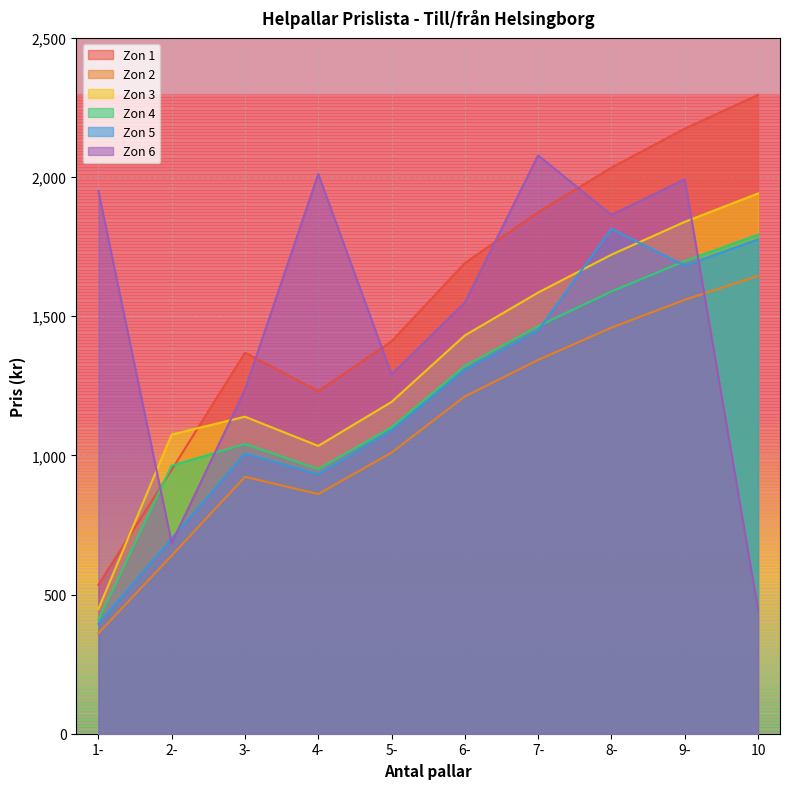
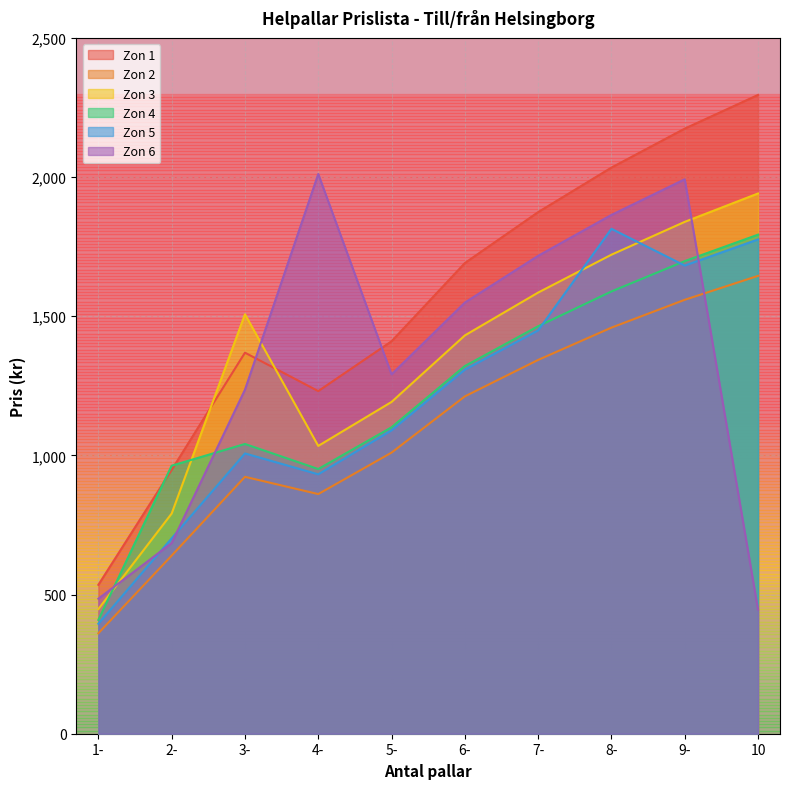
  {
    "Zon 3": {
      "1-": "450",
-     "2-": "1,080",
-     "3-": "1,140",
+     "2-": "790",
+     "3-": "1,510",
      "4-": "1,030",
      "5-": "1,190",
      "6-": "1,430",
      "7-": "1,590",
      "8-": "1,720",
      "9-": "1,840",
      "10": "1,940"
    },
    "Zon 4": {
      "1-": "410",
      "2-": "960",
      "3-": "1,040",
      "4-": "950",
      "5-": "1,100",
      "6-": "1,320",
      "7-": "1,460",
      "8-": "1,590",
      "9-": "1,700",
      "10": "1,790"
    },
    "Zon 5": {
      "1-": "400",
      "2-": "700",
      "3-": "1,010",
      "4-": "930",
      "5-": "1,090",
      "6-": "1,310",
      "7-": "1,450",
      "8-": "1,810",
      "9-": "1,680",
      "10": "1,780"
    },
    "Zon 6": {
-     "1-": "1,950",
+     "1-": "490",
      "2-": "690",
      "3-": "1,240",
      "4-": "2,010",
      "5-": "1,290",
      "6-": "1,550",
-     "7-": "2,080",
+     "7-": "1,720",
      "8-": "1,860",
      "9-": "1,990",
      "10": "450"
    }
  }
